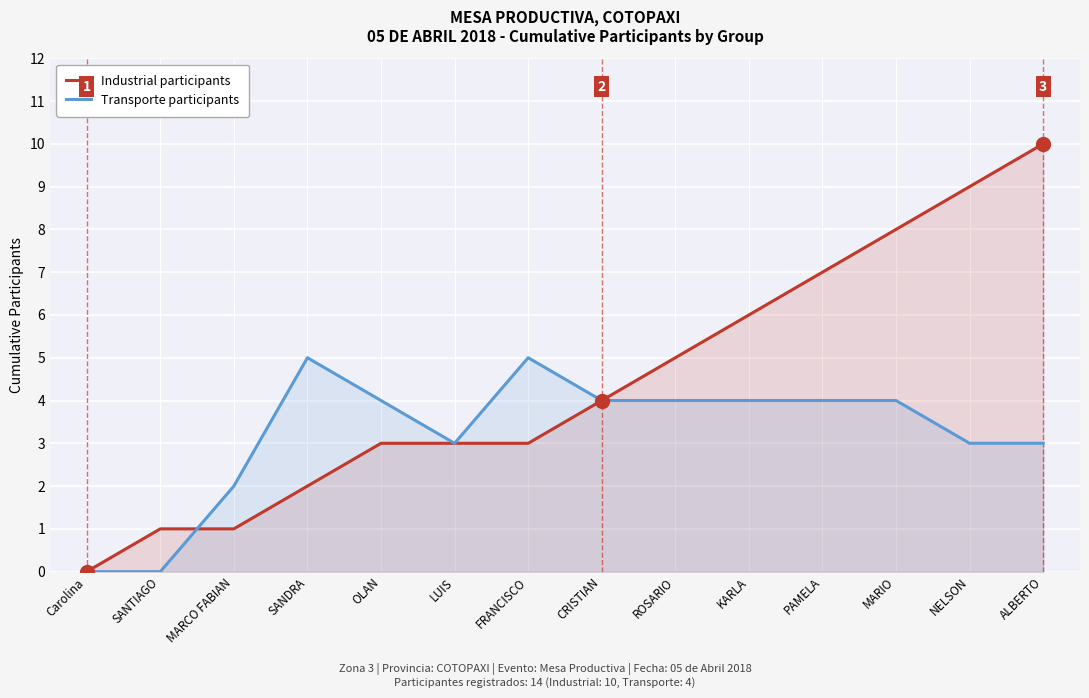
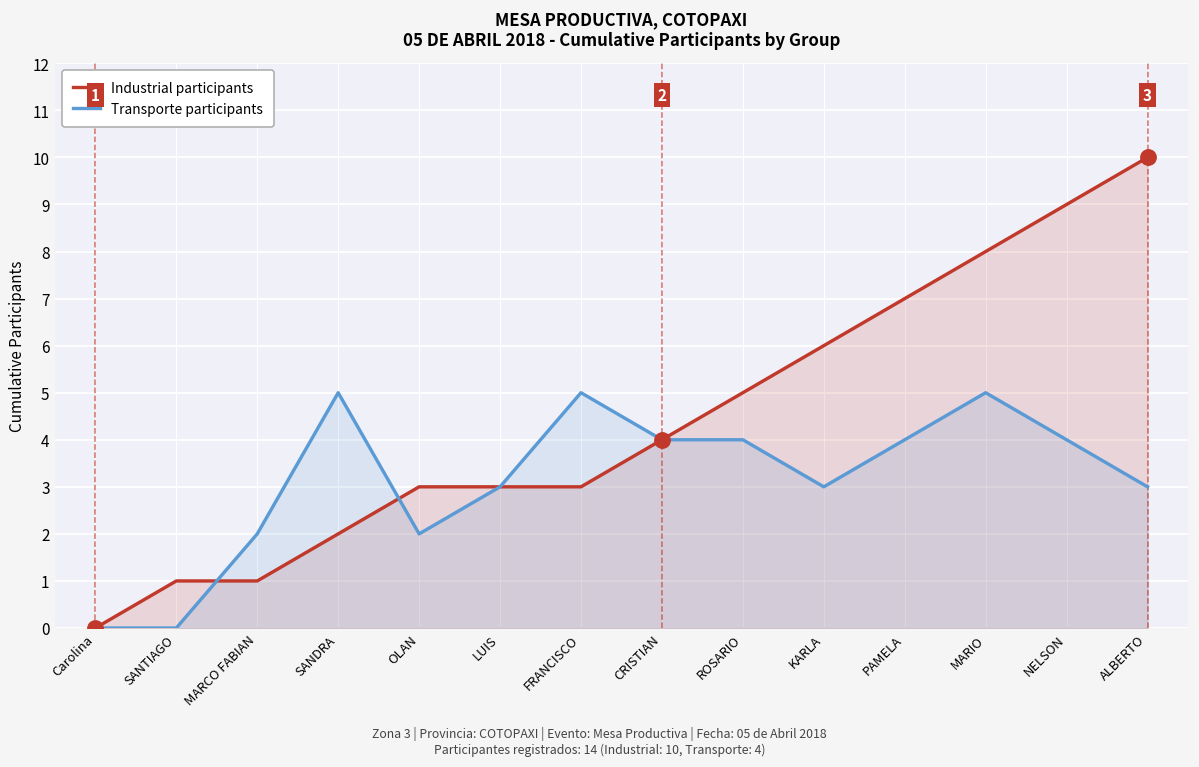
  {
    "Transporte participants": {
      "SANTIAGO": 0,
      "MARCO FABIAN": 2,
      "SANDRA": 5,
-     "OLAN": 4,
+     "OLAN": 2,
      "FRANCISCO": 5,
      "ROSARIO": 4,
-     "KARLA": 4,
+     "KARLA": 3,
      "PAMELA": 4,
-     "MARIO": 4,
-     "NELSON": 3,
+     "MARIO": 5,
+     "NELSON": 4,
      "ALBERTO": 3
    }
  }
